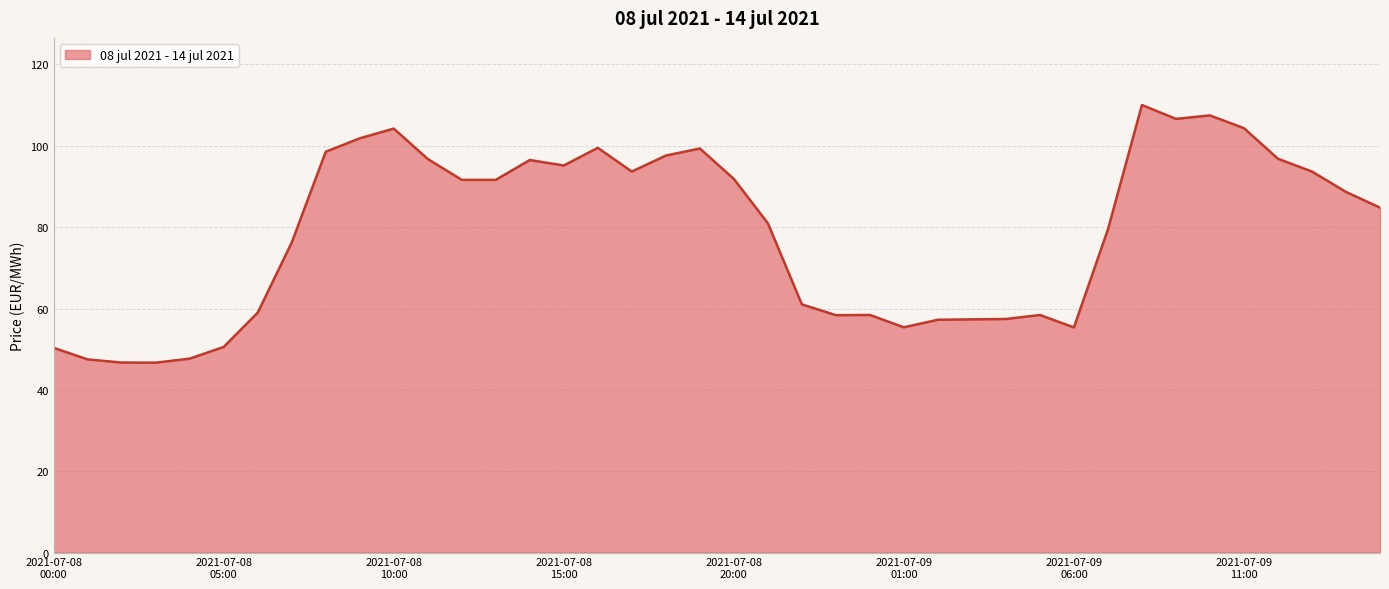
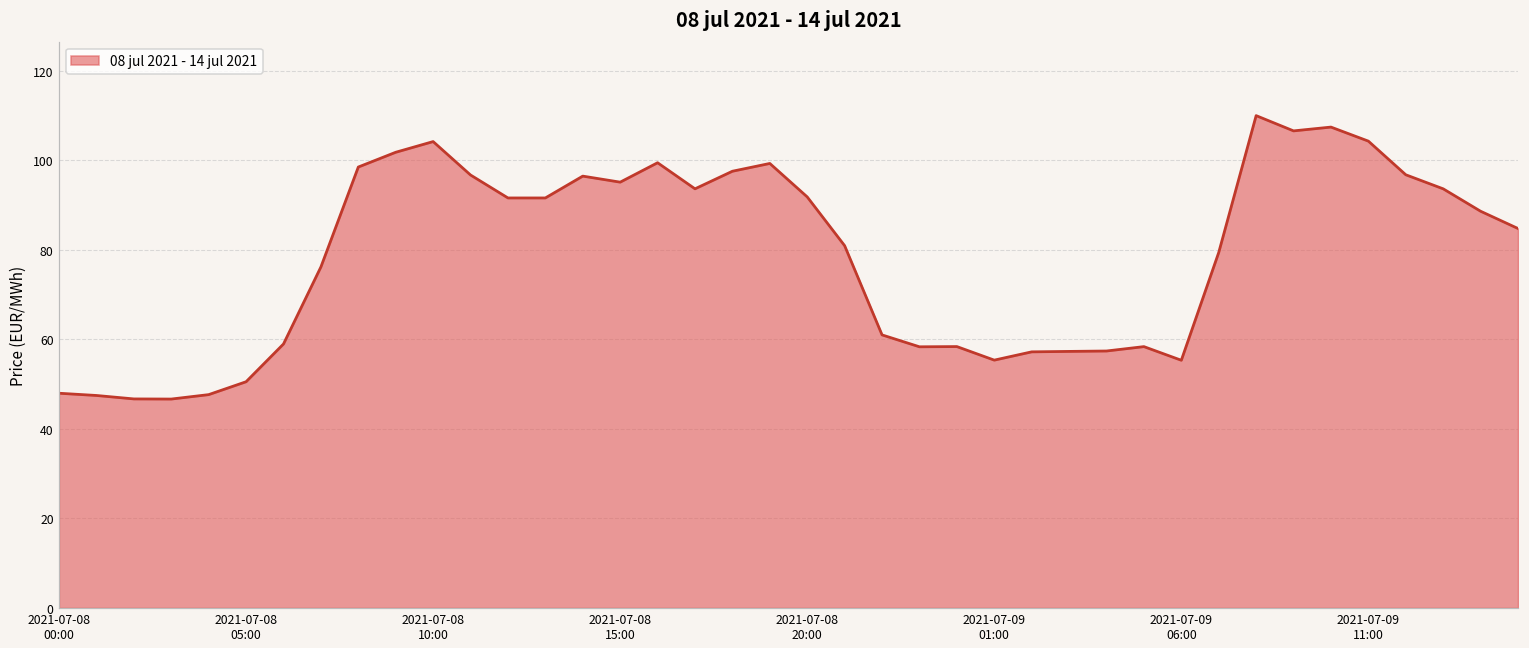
  {
-   "2021-07-08 00:00": 50,
+   "2021-07-08 00:00": 48,
    "2021-07-08 05:00": 51,
    "2021-07-08 10:00": 104,
    "2021-07-08 15:00": 95,
    "2021-07-08 20:00": 92,
    "2021-07-09 01:00": 55,
    "2021-07-09 06:00": 55,
    "2021-07-09 11:00": 104
  }
